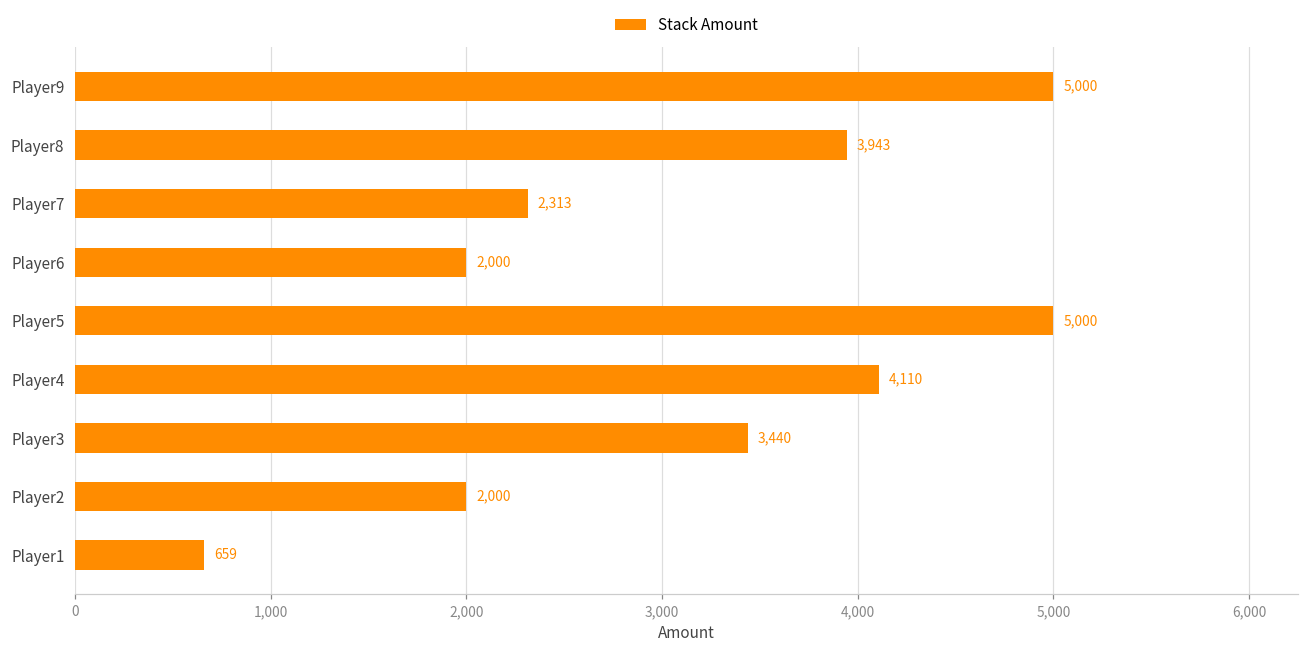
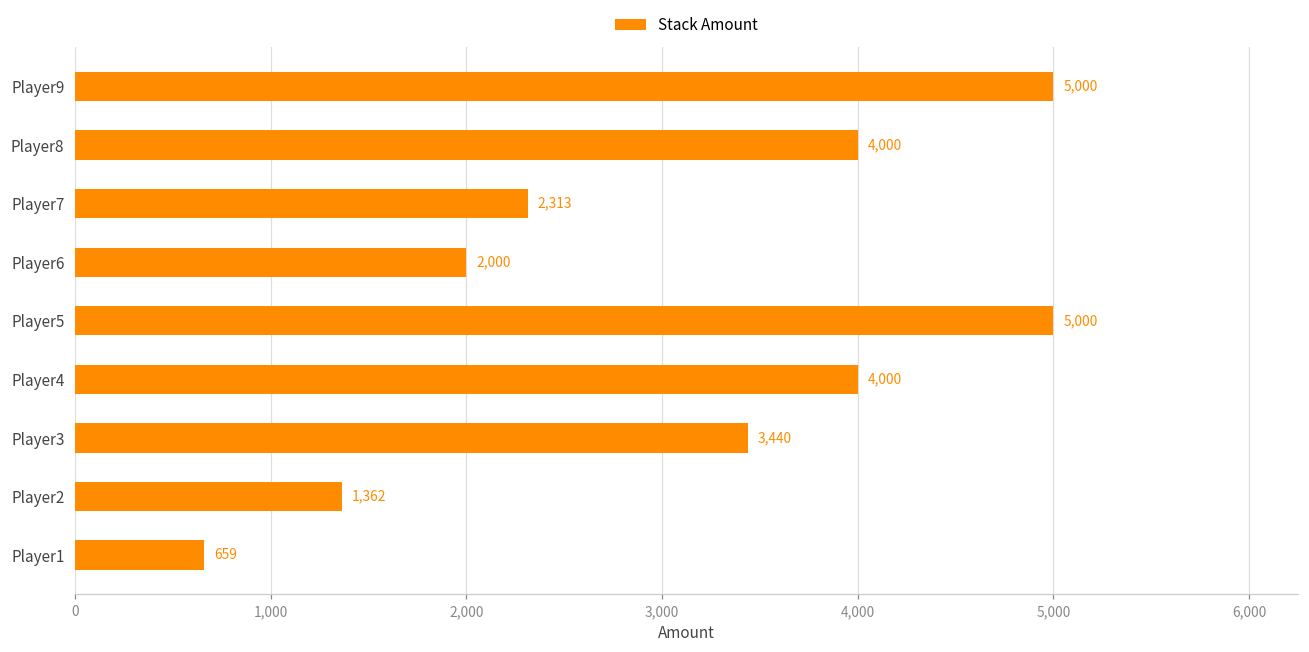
  {
    "Player9": "5,000",
-   "Player8": "3,943",
+   "Player8": "4,000",
    "Player7": "2,313",
    "Player6": "2,000",
    "Player5": "5,000",
-   "Player4": "4,110",
+   "Player4": "4,000",
    "Player3": "3,440",
-   "Player2": "2,000",
+   "Player2": "1,362",
    "Player1": "659"
  }
